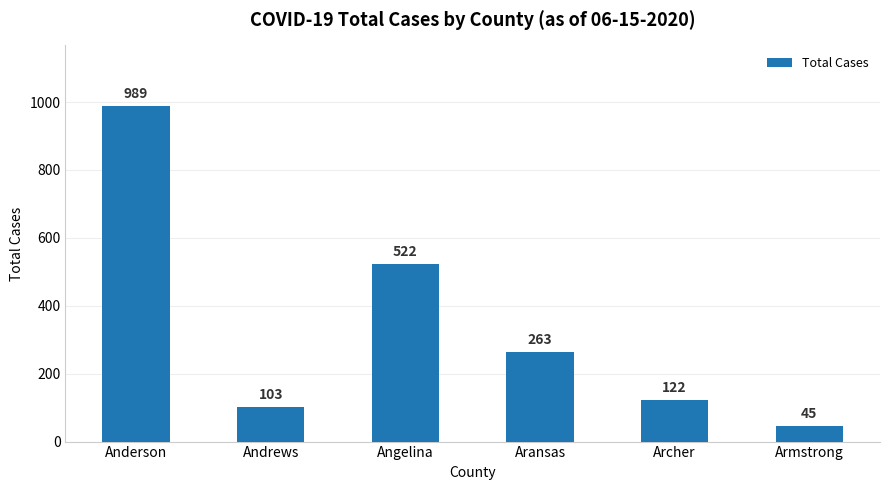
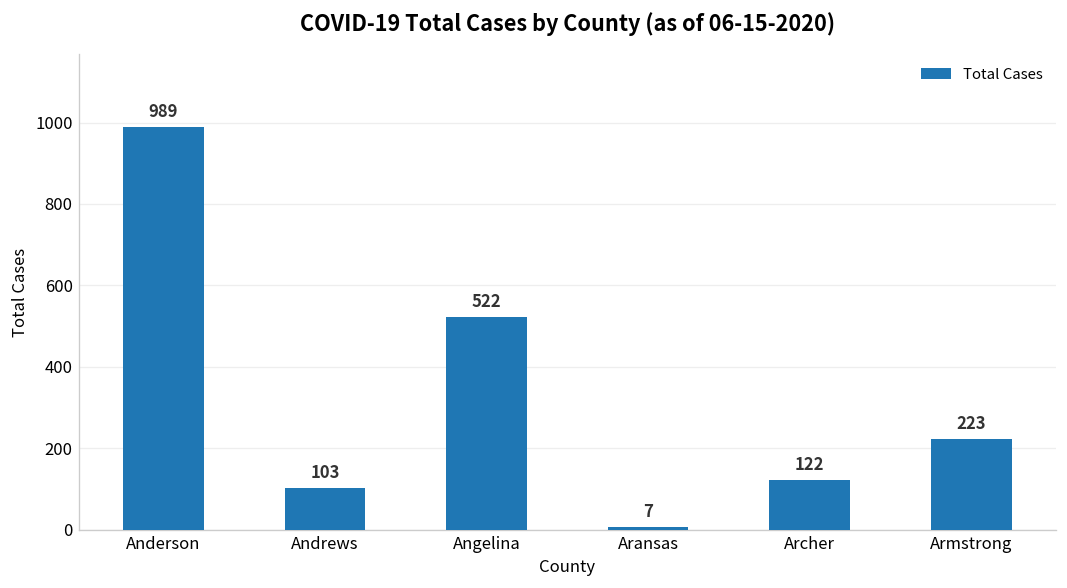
  {
    "Anderson": 989,
    "Andrews": 103,
    "Angelina": 522,
-   "Aransas": 263,
+   "Aransas": 7,
    "Archer": 122,
-   "Armstrong": 45
+   "Armstrong": 223
  }
